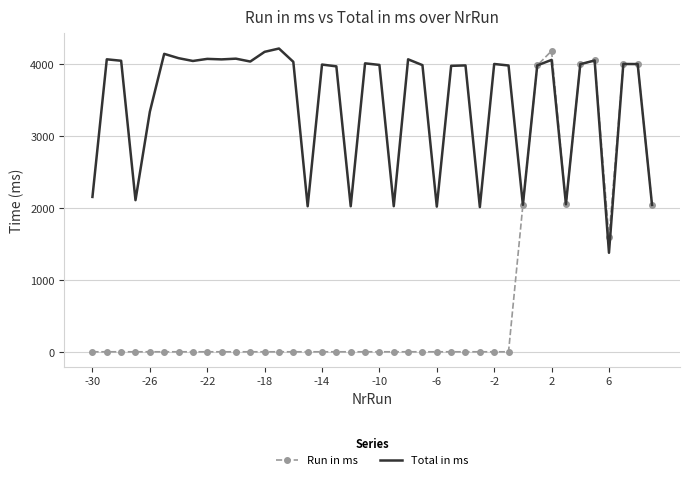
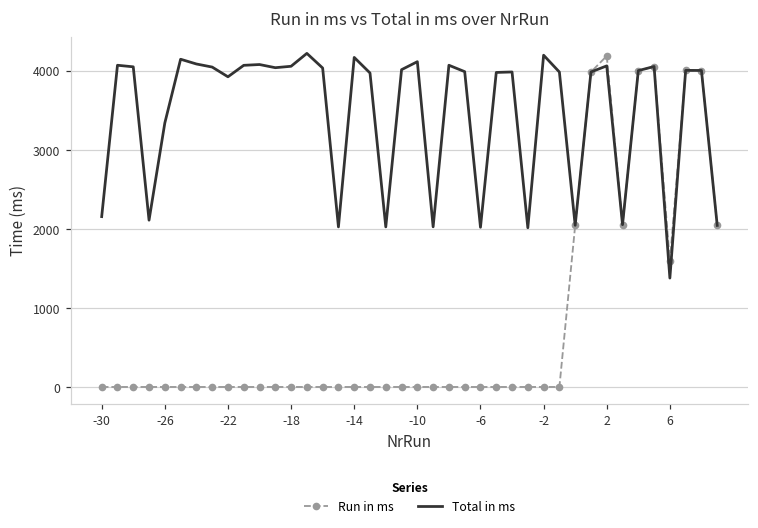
  {
    "Run in ms": {
      "-30": 0,
      "-26": 0,
      "-22": 0,
      "-18": 0,
      "-14": 0,
      "-10": 0,
      "-6": 0,
      "-2": 0,
      "2": 4200,
      "6": 1600
    },
    "Total in ms": {
      "-30": 2200,
      "-26": 3300,
-     "-22": 4100,
-     "-18": 4200,
-     "-14": 4000,
-     "-10": 4000,
+     "-22": 3900,
+     "-18": 4100,
+     "-14": 4200,
+     "-10": 4100,
      "-6": 2000,
-     "-2": 4000,
+     "-2": 4200,
      "2": 4100,
      "6": 1400
    }
  }
